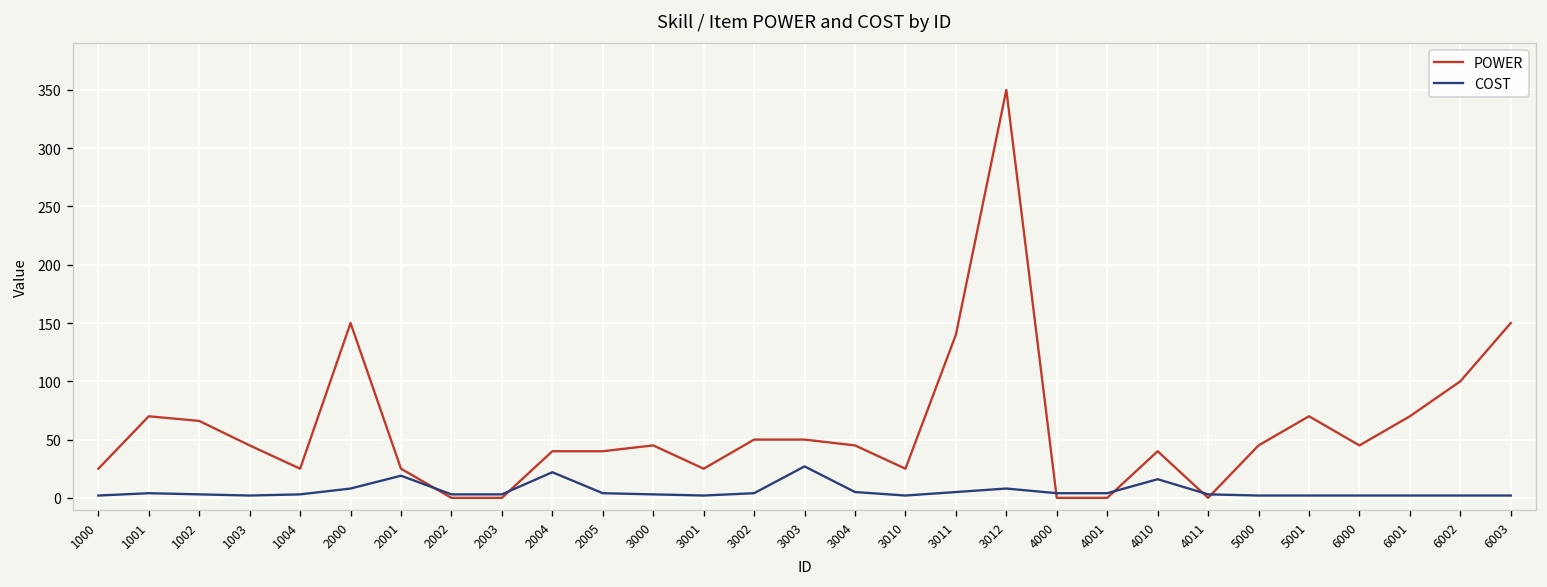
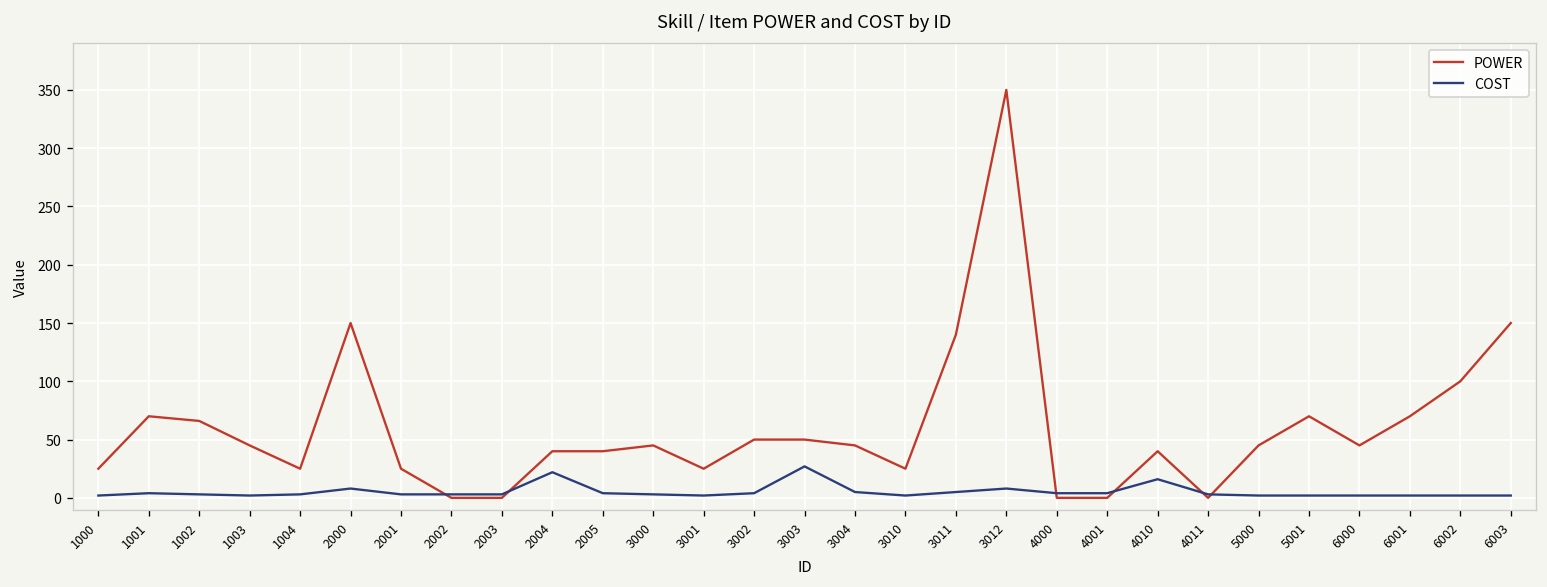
  {
    "POWER": {
      "1000": 30,
      "1001": 70,
      "1002": 70,
      "1003": 50,
      "1004": 30,
      "2000": 150,
      "2001": 30,
      "2002": 0,
      "2003": 0,
      "2004": 40,
      "2005": 40,
      "3000": 50,
      "3001": 30,
      "3002": 50,
      "3003": 50,
      "3004": 50,
      "3010": 30,
      "3011": 140,
      "3012": 350,
      "4000": 0,
      "4001": 0,
      "4010": 40,
      "4011": 0,
      "5000": 50,
      "5001": 70,
      "6000": 50,
      "6001": 70,
      "6002": 100,
      "6003": 150
    },
    "COST": {
      "1000": 0,
      "1001": 0,
      "1002": 0,
      "1003": 0,
      "1004": 0,
      "2000": 10,
-     "2001": 20,
+     "2001": 0,
      "2002": 0,
      "2003": 0,
      "2004": 20,
      "2005": 0,
      "3000": 0,
      "3001": 0,
      "3002": 0,
      "3003": 30,
      "3004": 10,
      "3010": 0,
      "3011": 10,
      "3012": 10,
      "4000": 0,
      "4001": 0,
      "4010": 20,
      "4011": 0,
      "5000": 0,
      "5001": 0,
      "6000": 0,
      "6001": 0,
      "6002": 0,
      "6003": 0
    }
  }
